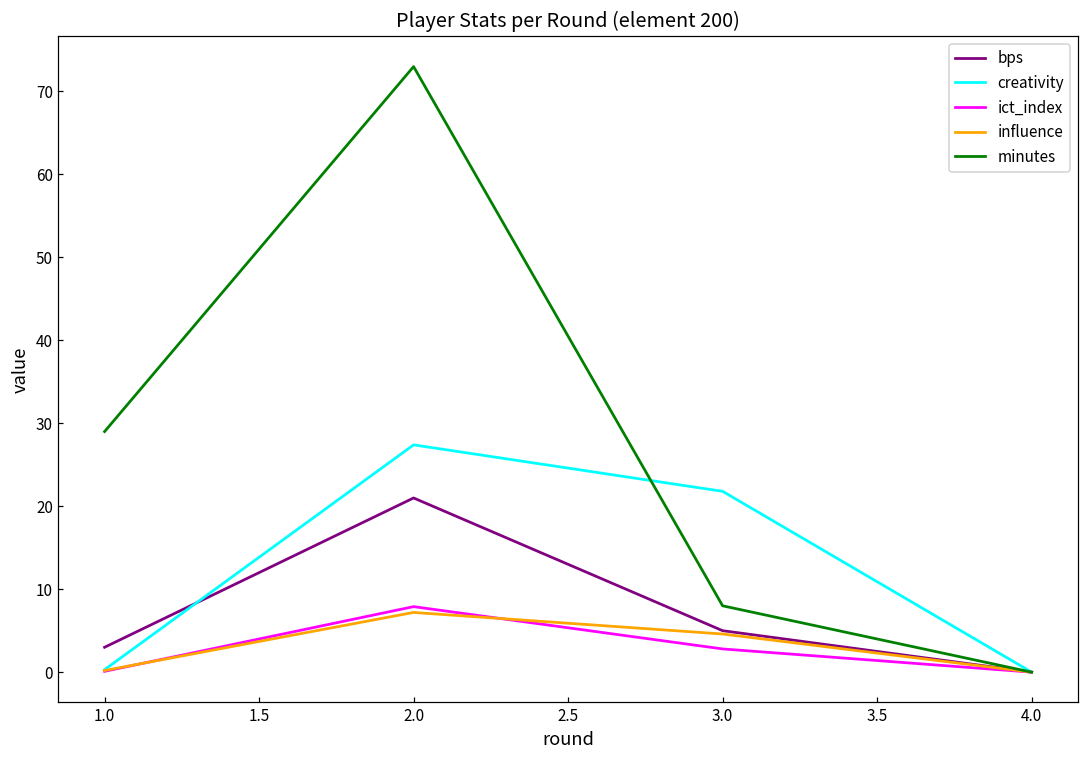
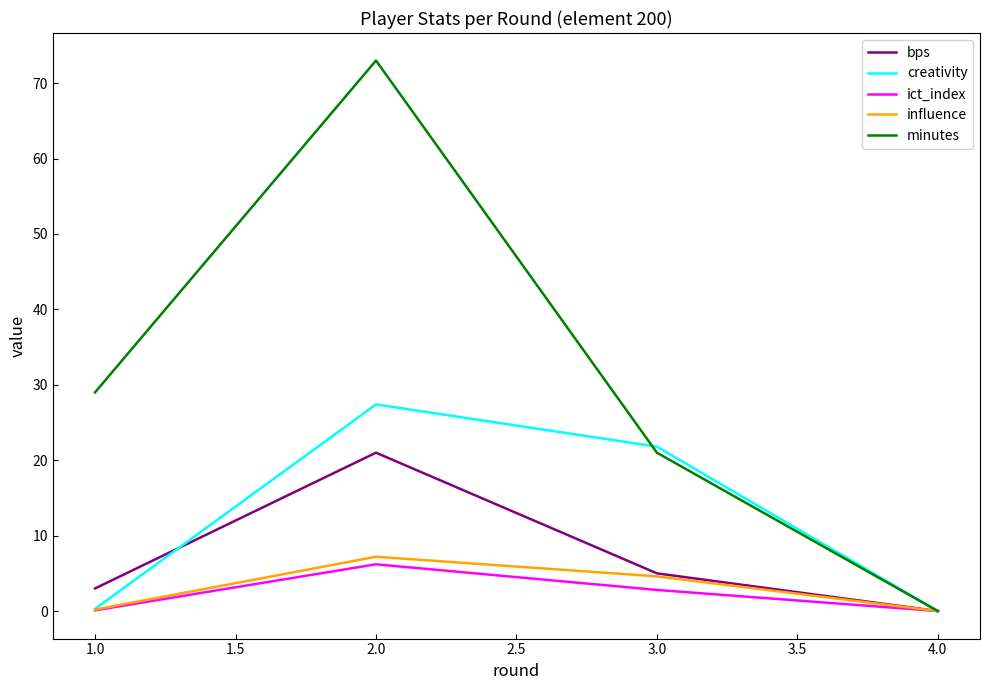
  {
    "bps": {
      "1.0": 3,
      "2.0": 21,
      "3.0": 5
    },
    "creativity": {
      "2.0": 27,
      "3.0": 22
    },
    "ict_index": {
-     "2.0": 8,
+     "2.0": 6,
      "3.0": 3
    },
    "influence": {
      "2.0": 7,
      "3.0": 5
    },
    "minutes": {
      "1.0": 29,
      "2.0": 73,
-     "3.0": 8
+     "3.0": 21
    }
  }
